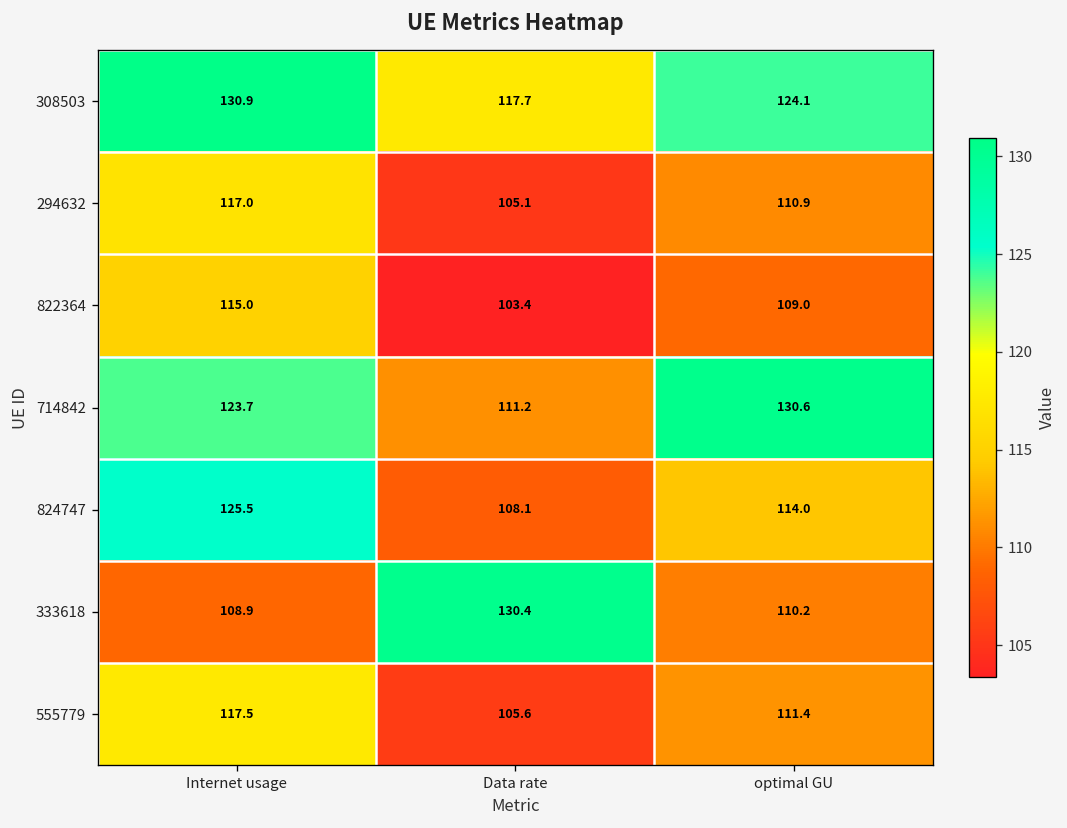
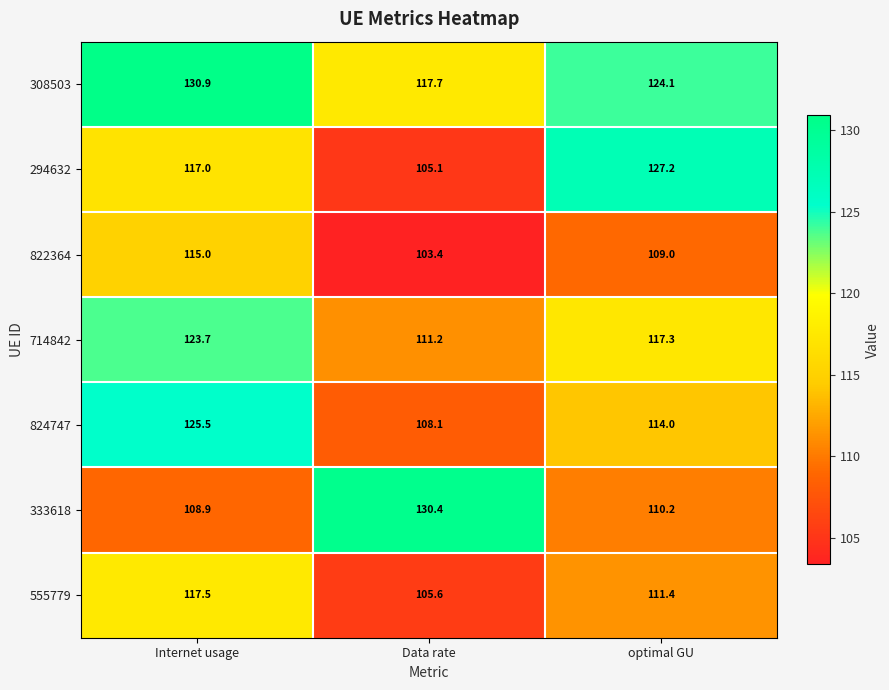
  {
    "308503": {
      "Internet usage": 130.9,
      "Data rate": 117.7,
      "optimal GU": 124.1
    },
    "294632": {
      "Internet usage": 117.0,
      "Data rate": 105.1,
-     "optimal GU": 110.9
+     "optimal GU": 127.2
    },
    "822364": {
      "Internet usage": 115.0,
      "Data rate": 103.4,
      "optimal GU": 109.0
    },
    "714842": {
      "Internet usage": 123.7,
      "Data rate": 111.2,
-     "optimal GU": 130.6
+     "optimal GU": 117.3
    },
    "824747": {
      "Internet usage": 125.5,
      "Data rate": 108.1,
      "optimal GU": 114.0
    },
    "333618": {
      "Internet usage": 108.9,
      "Data rate": 130.4,
      "optimal GU": 110.2
    },
    "555779": {
      "Internet usage": 117.5,
      "Data rate": 105.6,
      "optimal GU": 111.4
    }
  }
